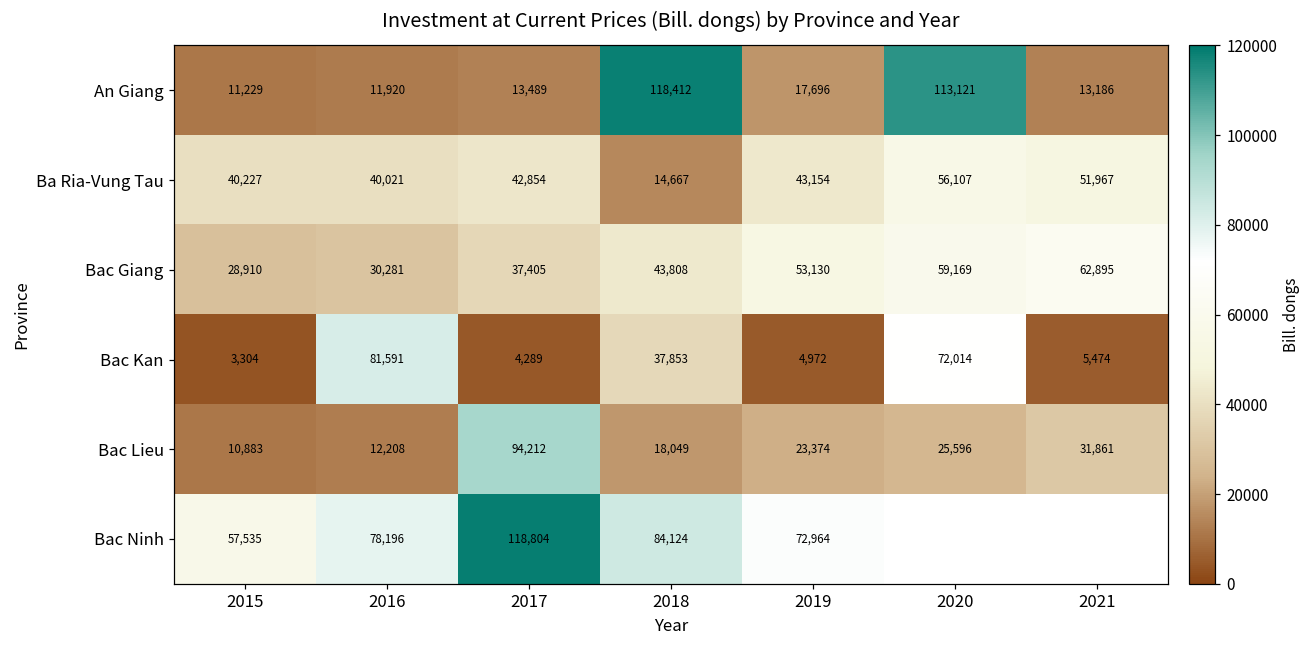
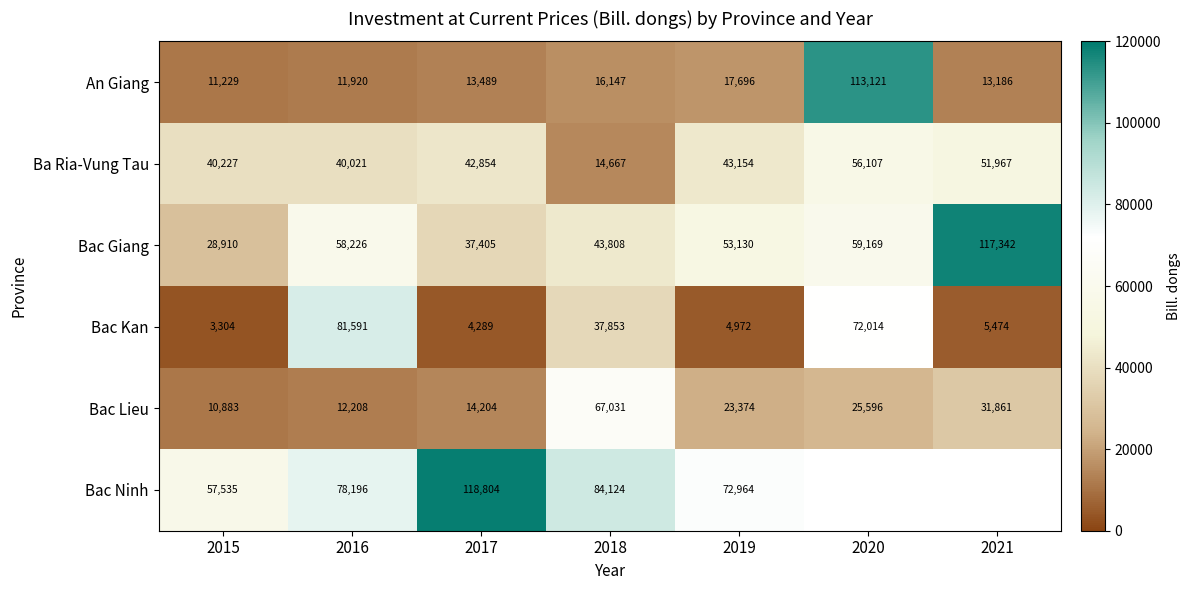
  {
    "An Giang": {
      "2015": "11,229",
      "2016": "11,920",
      "2017": "13,489",
-     "2018": "118,412",
+     "2018": "16,147",
      "2019": "17,696",
      "2020": "113,121",
      "2021": "13,186"
    },
    "Ba Ria-Vung Tau": {
      "2015": "40,227",
      "2016": "40,021",
      "2017": "42,854",
      "2018": "14,667",
      "2019": "43,154",
      "2020": "56,107",
      "2021": "51,967"
    },
    "Bac Giang": {
      "2015": "28,910",
-     "2016": "30,281",
+     "2016": "58,226",
      "2017": "37,405",
      "2018": "43,808",
      "2019": "53,130",
      "2020": "59,169",
-     "2021": "62,895"
+     "2021": "117,342"
    },
    "Bac Kan": {
      "2015": "3,304",
      "2016": "81,591",
      "2017": "4,289",
      "2018": "37,853",
      "2019": "4,972",
      "2020": "72,014",
      "2021": "5,474"
    },
    "Bac Lieu": {
      "2015": "10,883",
      "2016": "12,208",
-     "2017": "94,212",
-     "2018": "18,049",
+     "2017": "14,204",
+     "2018": "67,031",
      "2019": "23,374",
      "2020": "25,596",
      "2021": "31,861"
    },
    "Bac Ninh": {
      "2015": "57,535",
      "2016": "78,196",
      "2017": "118,804",
      "2018": "84,124",
      "2019": "72,964"
    }
  }
